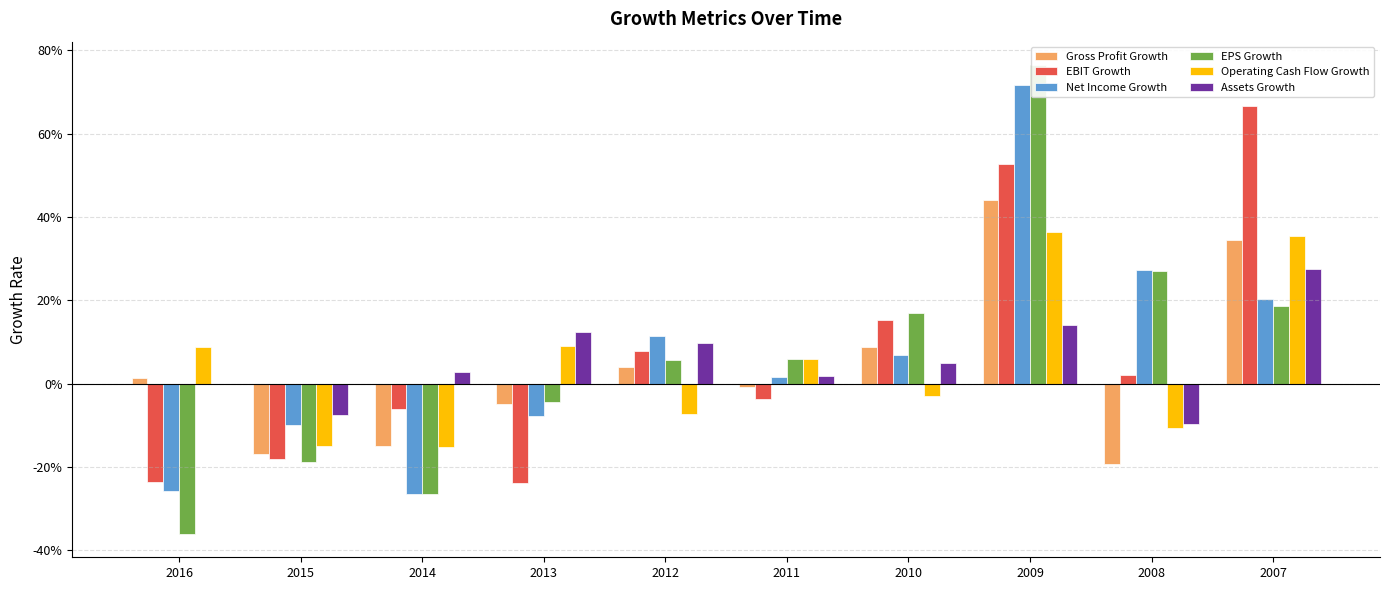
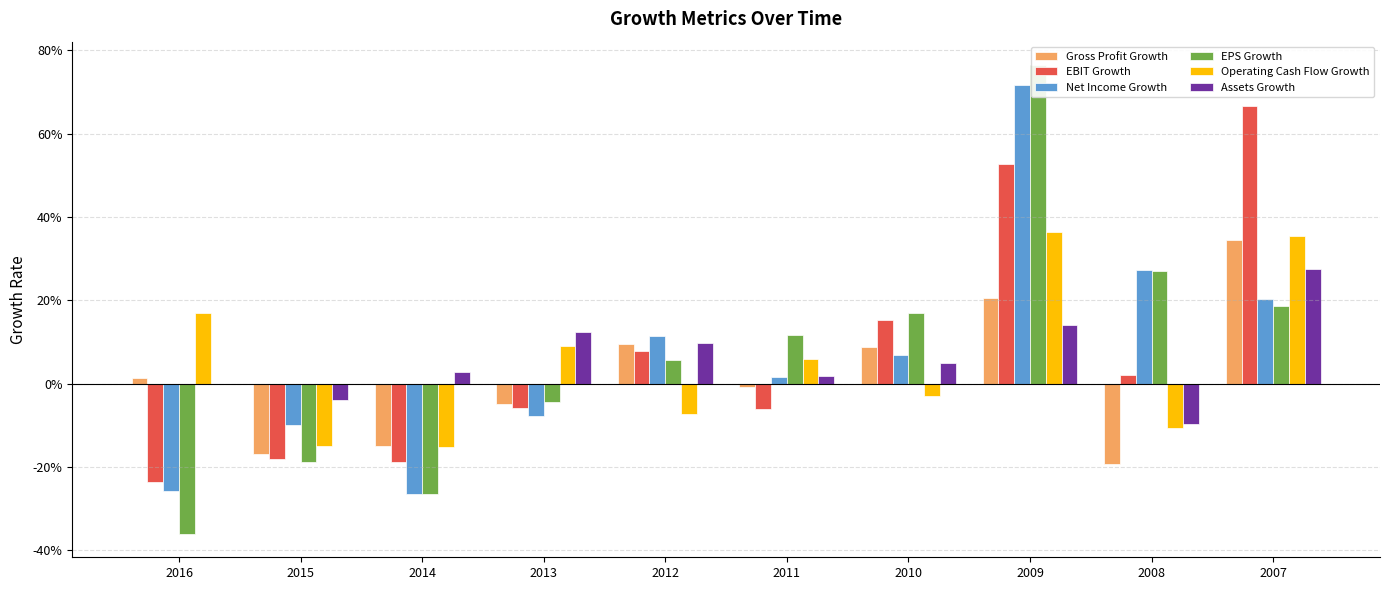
  {
    "Gross Profit Growth": {
      "2016": "1%",
      "2015": "-17%",
      "2014": "-15%",
      "2013": "-5%",
-     "2012": "4%",
+     "2012": "9%",
      "2011": "-1%",
      "2010": "9%",
-     "2009": "44%",
+     "2009": "20%",
      "2008": "-19%",
      "2007": "35%"
    },
    "EBIT Growth": {
      "2016": "-24%",
      "2015": "-18%",
-     "2014": "-6%",
-     "2013": "-24%",
+     "2014": "-19%",
+     "2013": "-6%",
      "2012": "8%",
-     "2011": "-4%",
+     "2011": "-6%",
      "2010": "15%",
      "2009": "53%",
      "2008": "2%",
      "2007": "67%"
    },
    "Net Income Growth": {
      "2016": "-26%",
      "2015": "-10%",
      "2014": "-26%",
      "2013": "-8%",
      "2012": "11%",
      "2011": "2%",
      "2010": "7%",
      "2009": "72%",
      "2008": "27%",
      "2007": "20%"
    },
    "EPS Growth": {
      "2016": "-36%",
      "2015": "-19%",
      "2014": "-27%",
      "2013": "-4%",
      "2012": "6%",
-     "2011": "6%",
+     "2011": "12%",
      "2010": "17%",
      "2008": "27%",
      "2007": "19%"
    },
    "Operating Cash Flow Growth": {
-     "2016": "9%",
+     "2016": "17%",
      "2015": "-15%",
      "2014": "-15%",
      "2013": "9%",
      "2012": "-7%",
      "2011": "6%",
      "2010": "-3%",
      "2009": "36%",
      "2008": "-11%",
      "2007": "35%"
    },
    "Assets Growth": {
-     "2015": "-8%",
+     "2015": "-4%",
      "2014": "3%",
      "2013": "12%",
      "2012": "10%",
      "2011": "2%",
      "2010": "5%",
      "2009": "14%",
      "2008": "-10%",
      "2007": "28%"
    }
  }
